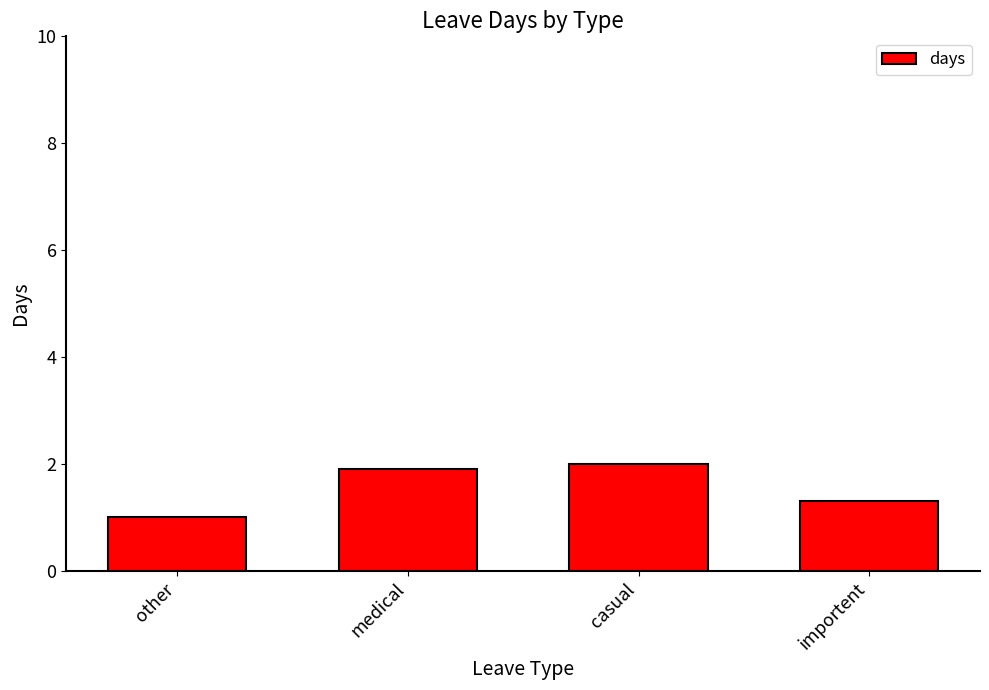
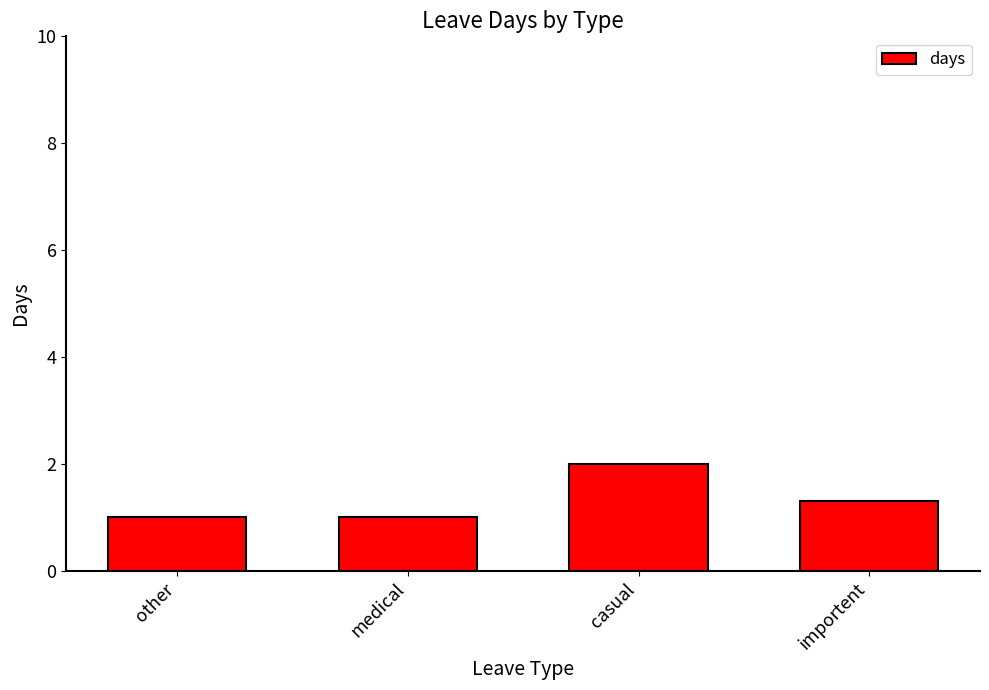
  {
    "other": 1.0,
-   "medical": 1.9,
+   "medical": 1.0,
    "casual": 2.0,
    "importent": 1.3
  }
